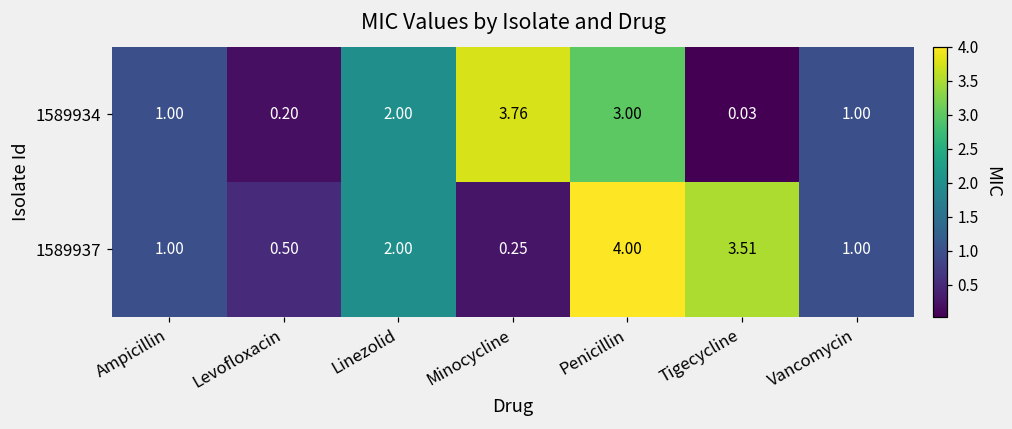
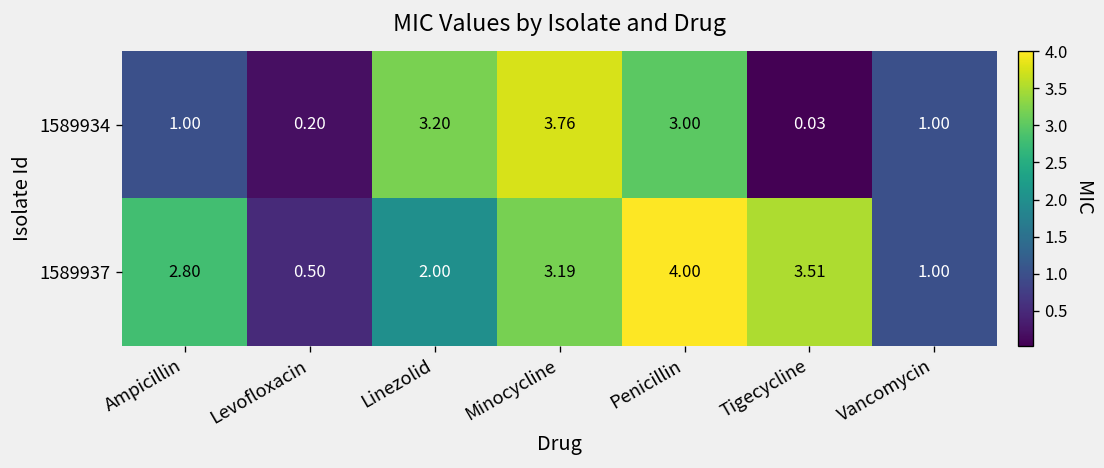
  {
    "1589934": {
      "Ampicillin": 1.00,
      "Levofloxacin": 0.20,
-     "Linezolid": 2.00,
+     "Linezolid": 3.20,
      "Minocycline": 3.76,
      "Penicillin": 3.00,
      "Tigecycline": 0.03,
      "Vancomycin": 1.00
    },
    "1589937": {
-     "Ampicillin": 1.00,
+     "Ampicillin": 2.80,
      "Levofloxacin": 0.50,
      "Linezolid": 2.00,
-     "Minocycline": 0.25,
+     "Minocycline": 3.19,
      "Penicillin": 4.00,
      "Tigecycline": 3.51,
      "Vancomycin": 1.00
    }
  }
